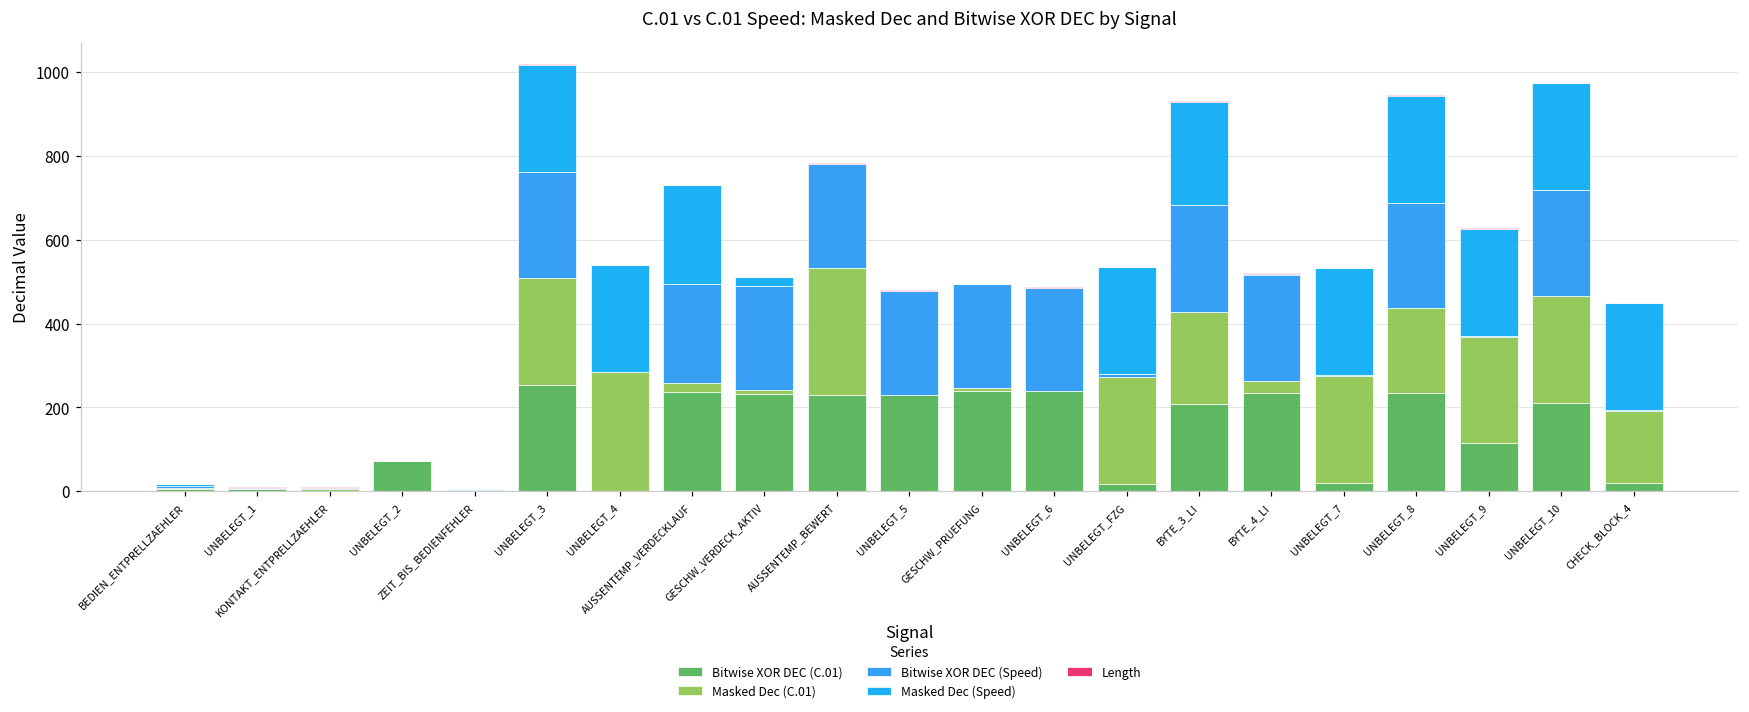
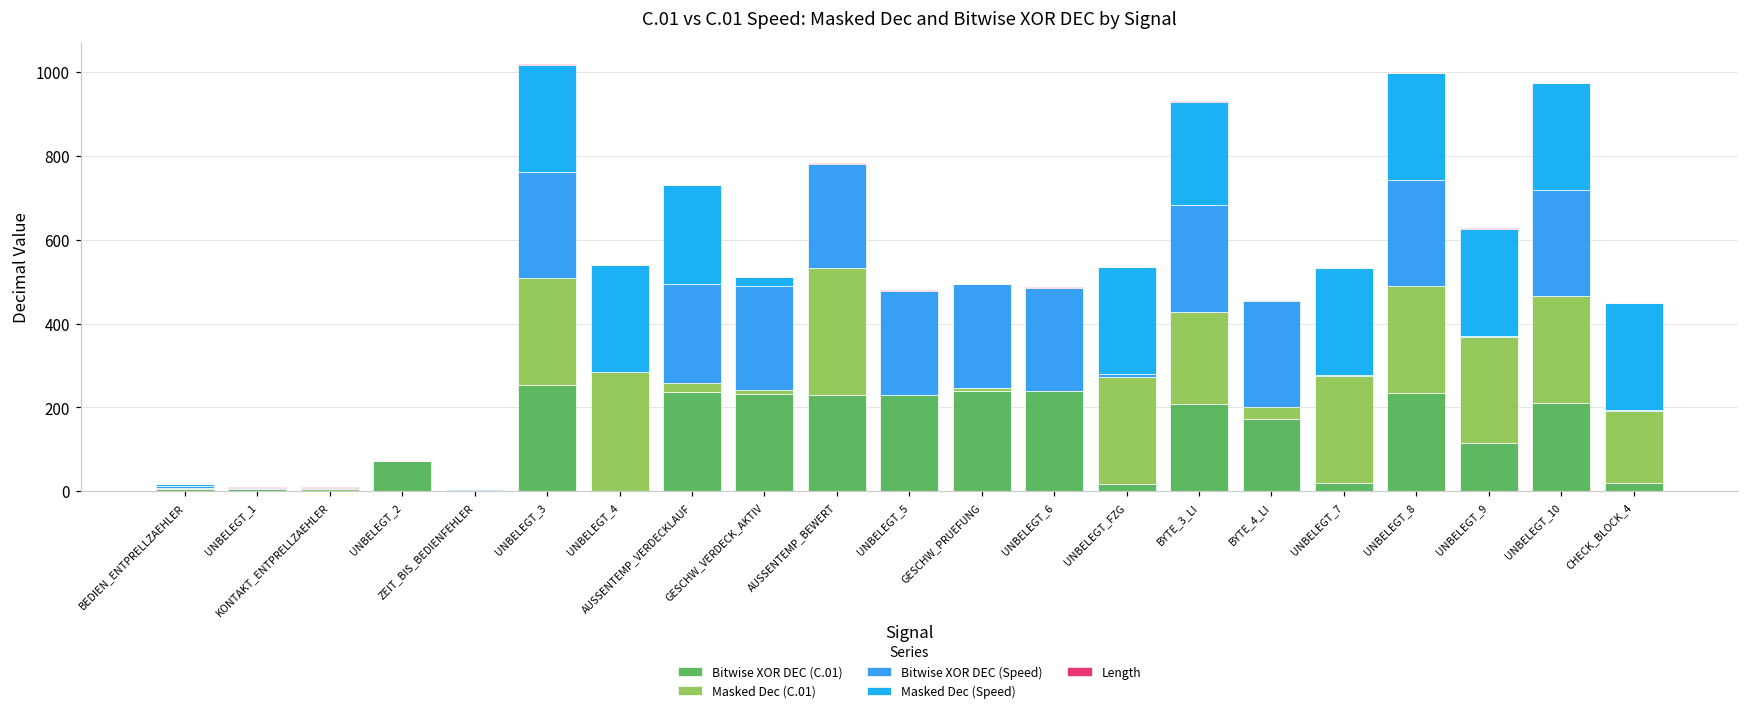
  {
    "Bitwise XOR DEC (C.01)": {
      "KONTAKT_ENTPRELLZAEHLER": 0,
      "UNBELEGT_2": 70,
      "UNBELEGT_3": 250,
      "AUSSENTEMP_VERDECKLAUF": 240,
      "GESCHW_VERDECK_AKTIV": 230,
      "AUSSENTEMP_BEWERT": 230,
      "UNBELEGT_5": 230,
      "GESCHW_PRUEFUNG": 240,
      "UNBELEGT_6": 240,
      "UNBELEGT_FZG": 20,
      "BYTE_3_LI": 210,
-     "BYTE_4_LI": 240,
+     "BYTE_4_LI": 170,
      "UNBELEGT_7": 20,
      "UNBELEGT_8": 240,
      "UNBELEGT_9": 110,
      "UNBELEGT_10": 210,
      "CHECK_BLOCK_4": 20
    },
    "Masked Dec (C.01)": {
      "UNBELEGT_1": 0,
      "UNBELEGT_2": 0,
      "UNBELEGT_3": 260,
      "UNBELEGT_4": 280,
      "AUSSENTEMP_VERDECKLAUF": 20,
      "GESCHW_VERDECK_AKTIV": 10,
      "AUSSENTEMP_BEWERT": 300,
      "UNBELEGT_5": 0,
      "GESCHW_PRUEFUNG": 10,
      "UNBELEGT_6": 0,
      "UNBELEGT_FZG": 260,
      "BYTE_3_LI": 220,
      "BYTE_4_LI": 30,
      "UNBELEGT_7": 260,
-     "UNBELEGT_8": 200,
+     "UNBELEGT_8": 260,
      "UNBELEGT_9": 260,
      "UNBELEGT_10": 260,
      "CHECK_BLOCK_4": 170
    }
  }
